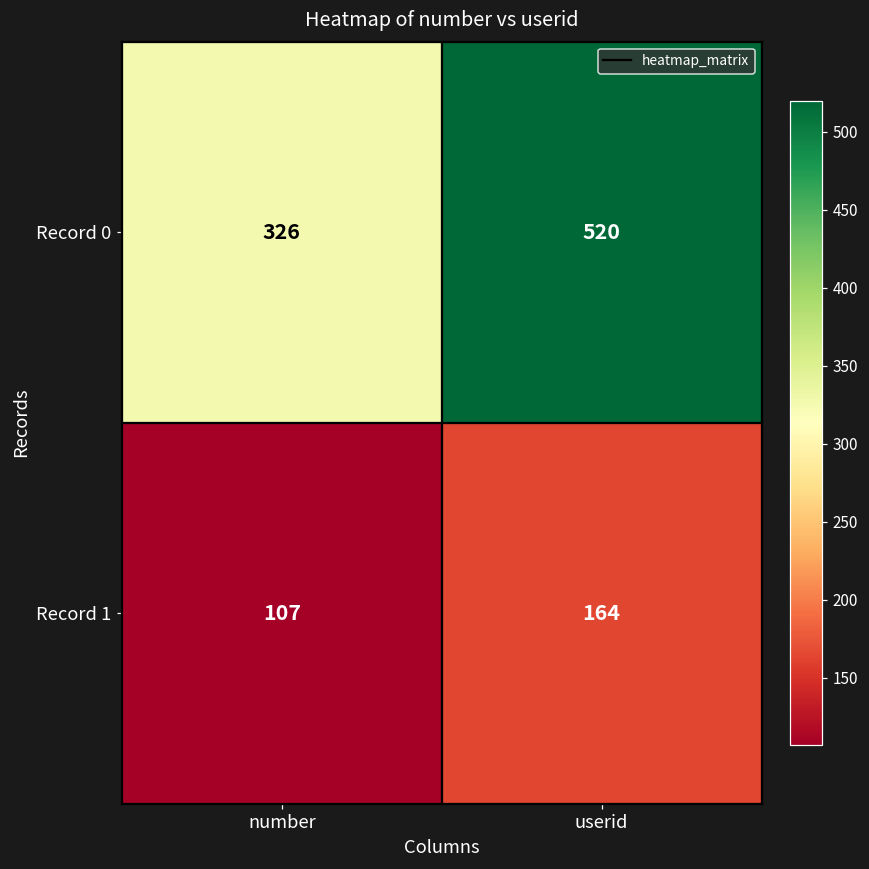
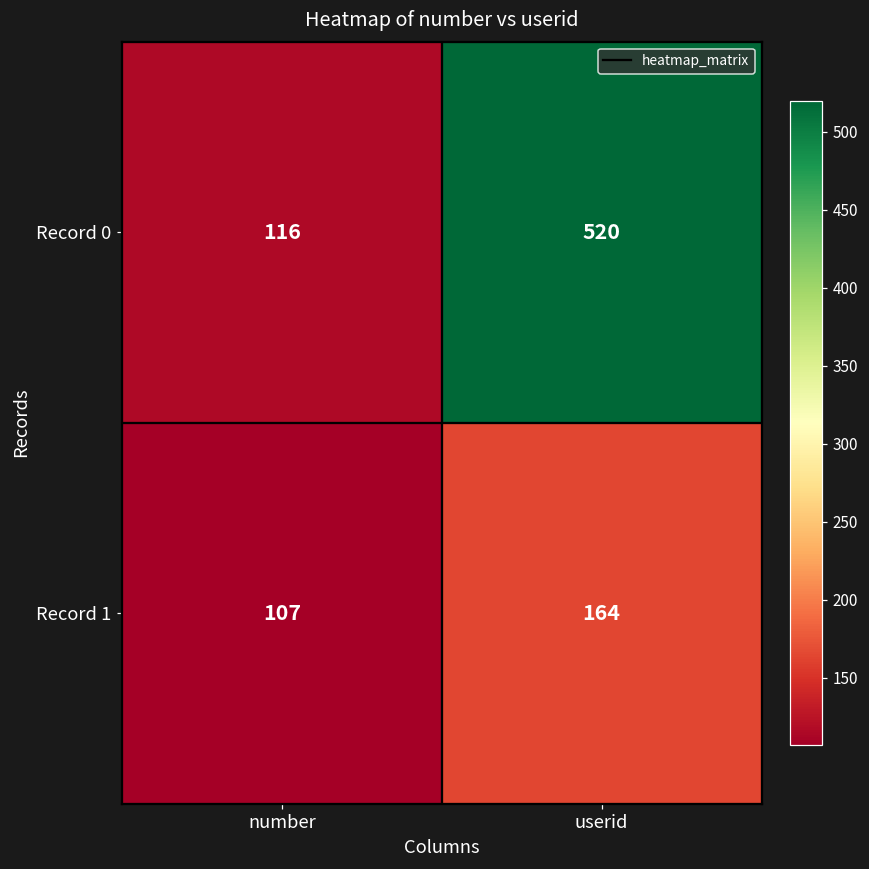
  {
    "Record 0": {
-     "number": 326,
+     "number": 116,
      "userid": 520
    },
    "Record 1": {
      "number": 107,
      "userid": 164
    }
  }
